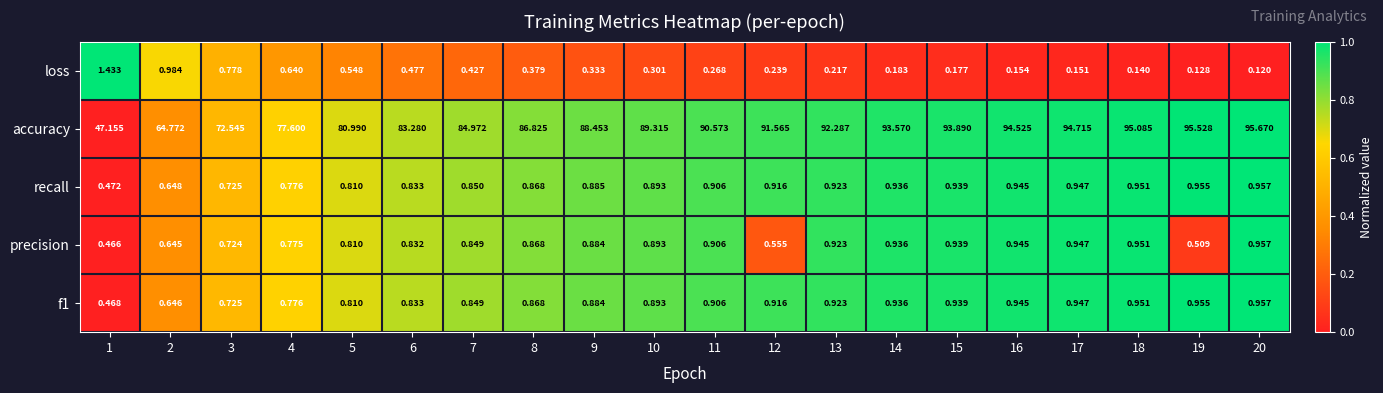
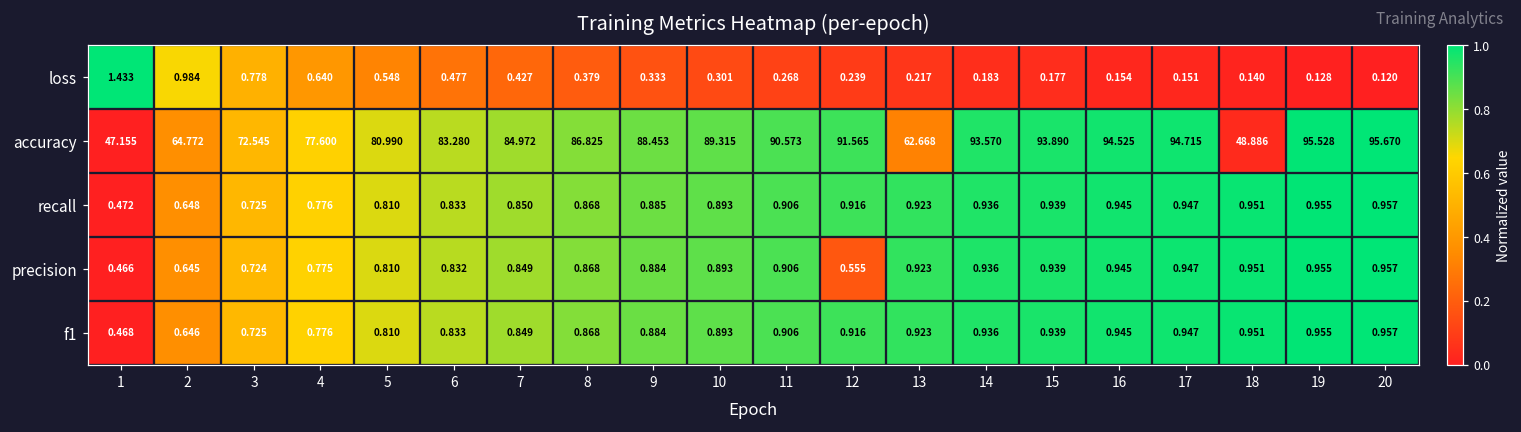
  {
    "loss": {
      "1": 1.433,
      "2": 0.984,
      "3": 0.778,
      "4": 0.640,
      "5": 0.548,
      "6": 0.477,
      "7": 0.427,
      "8": 0.379,
      "9": 0.333,
      "10": 0.301,
      "11": 0.268,
      "12": 0.239,
      "13": 0.217,
      "14": 0.183,
      "15": 0.177,
      "16": 0.154,
      "17": 0.151,
      "18": 0.140,
      "19": 0.128,
      "20": 0.120
    },
    "accuracy": {
      "1": 47.155,
      "2": 64.772,
      "3": 72.545,
      "4": 77.600,
      "5": 80.990,
      "6": 83.280,
      "7": 84.972,
      "8": 86.825,
      "9": 88.453,
      "10": 89.315,
      "11": 90.573,
      "12": 91.565,
-     "13": 92.287,
+     "13": 62.668,
      "14": 93.570,
      "15": 93.890,
      "16": 94.525,
      "17": 94.715,
-     "18": 95.085,
+     "18": 48.886,
      "19": 95.528,
      "20": 95.670
    },
    "recall": {
      "1": 0.472,
      "2": 0.648,
      "3": 0.725,
      "4": 0.776,
      "5": 0.810,
      "6": 0.833,
      "7": 0.850,
      "8": 0.868,
      "9": 0.885,
      "10": 0.893,
      "11": 0.906,
      "12": 0.916,
      "13": 0.923,
      "14": 0.936,
      "15": 0.939,
      "16": 0.945,
      "17": 0.947,
      "18": 0.951,
      "19": 0.955,
      "20": 0.957
    },
    "precision": {
      "1": 0.466,
      "2": 0.645,
      "3": 0.724,
      "4": 0.775,
      "5": 0.810,
      "6": 0.832,
      "7": 0.849,
      "8": 0.868,
      "9": 0.884,
      "10": 0.893,
      "11": 0.906,
      "12": 0.555,
      "13": 0.923,
      "14": 0.936,
      "15": 0.939,
      "16": 0.945,
      "17": 0.947,
      "18": 0.951,
-     "19": 0.509,
+     "19": 0.955,
      "20": 0.957
    },
    "f1": {
      "1": 0.468,
      "2": 0.646,
      "3": 0.725,
      "4": 0.776,
      "5": 0.810,
      "6": 0.833,
      "7": 0.849,
      "8": 0.868,
      "9": 0.884,
      "10": 0.893,
      "11": 0.906,
      "12": 0.916,
      "13": 0.923,
      "14": 0.936,
      "15": 0.939,
      "16": 0.945,
      "17": 0.947,
      "18": 0.951,
      "19": 0.955,
      "20": 0.957
    }
  }
